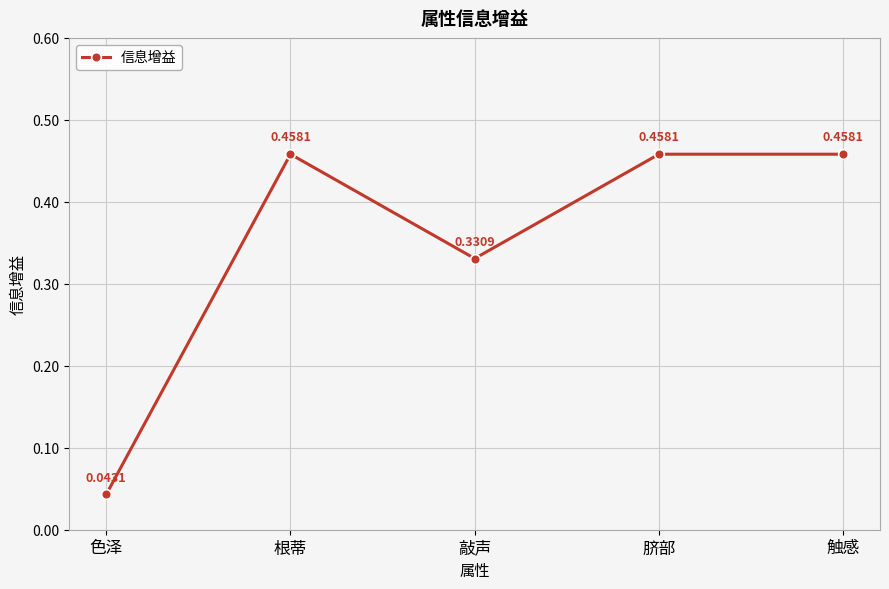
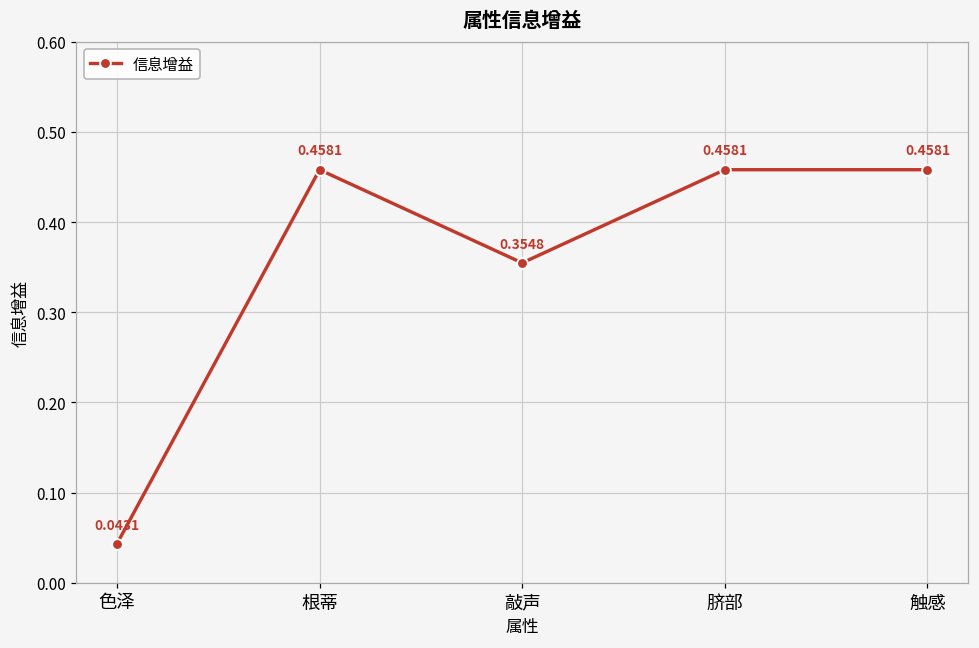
  {
    "色泽": 0.0431,
    "根蒂": 0.4581,
-   "敲声": 0.3309,
+   "敲声": 0.3548,
    "脐部": 0.4581,
    "触感": 0.4581
  }
